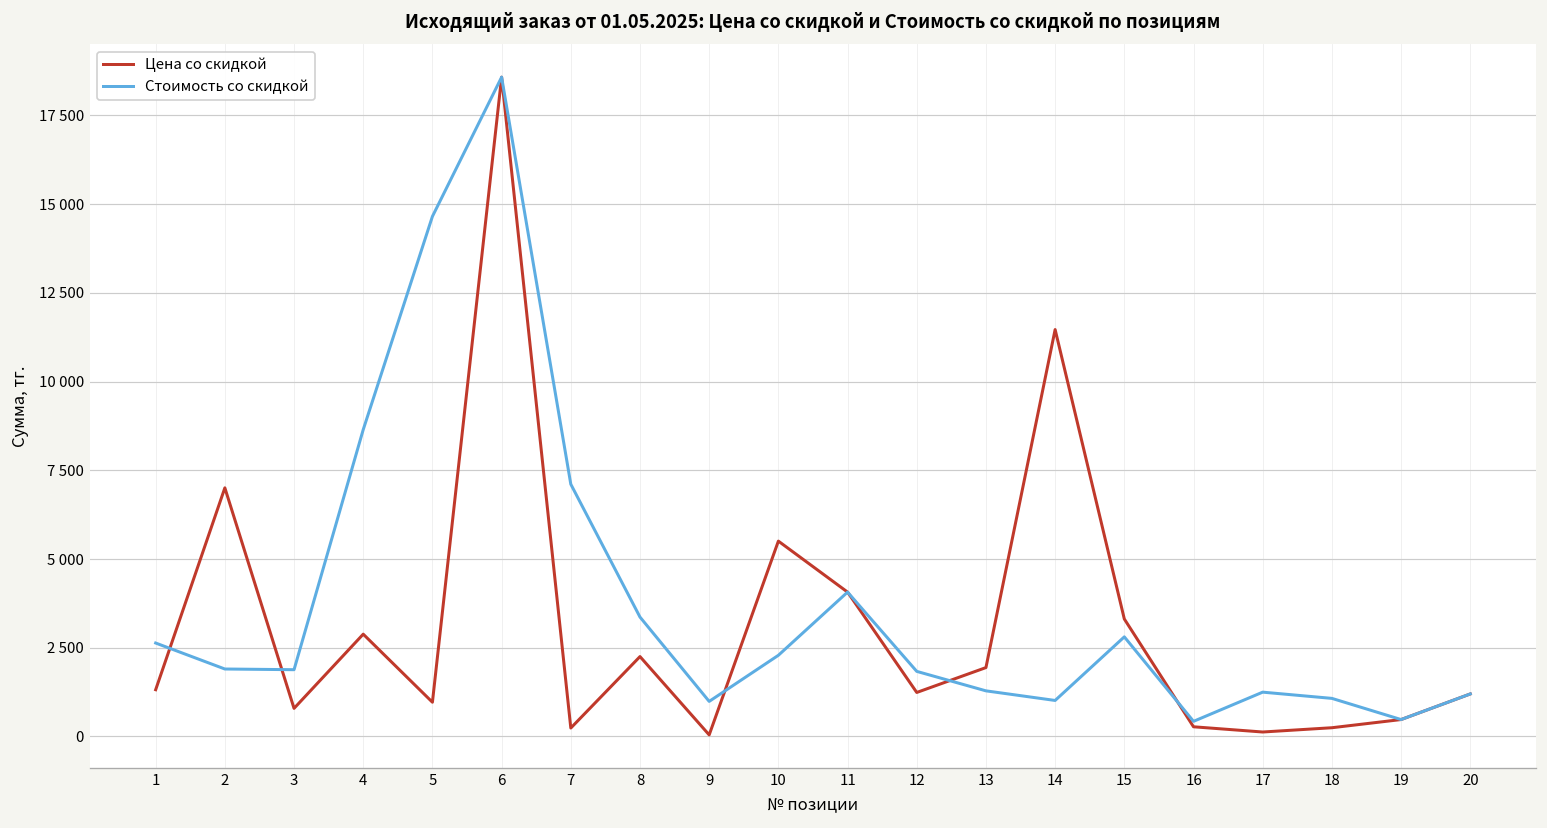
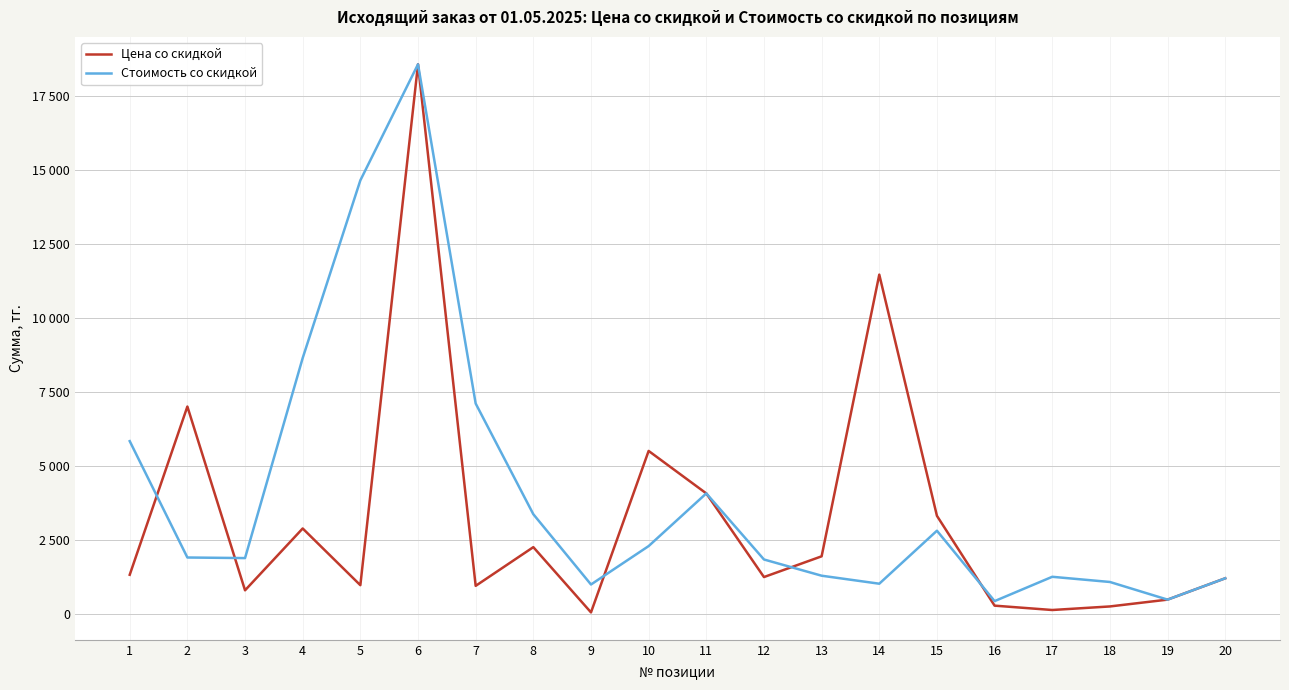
  {
    "Цена со скидкой": {
      "1": 1300,
      "2": 7000,
      "3": 800,
      "4": 2900,
      "5": 1000,
-     "7": 200,
+     "7": 900,
      "8": 2300,
      "9": 0,
      "10": 5500,
      "12": 1200,
      "13": 1900,
      "14": 11500,
      "15": 3300,
      "16": 300,
      "17": 100,
      "18": 200
    },
    "Стоимость со скидкой": {
-     "1": 2600,
+     "1": 5800,
      "2": 1900,
      "3": 1900,
      "4": 8600,
      "5": 14700,
      "7": 7100,
      "8": 3400,
      "9": 1000,
      "10": 2300,
      "12": 1800,
      "13": 1300,
      "14": 1000,
      "15": 2800,
      "16": 400,
      "17": 1200,
      "18": 1100
    }
  }
